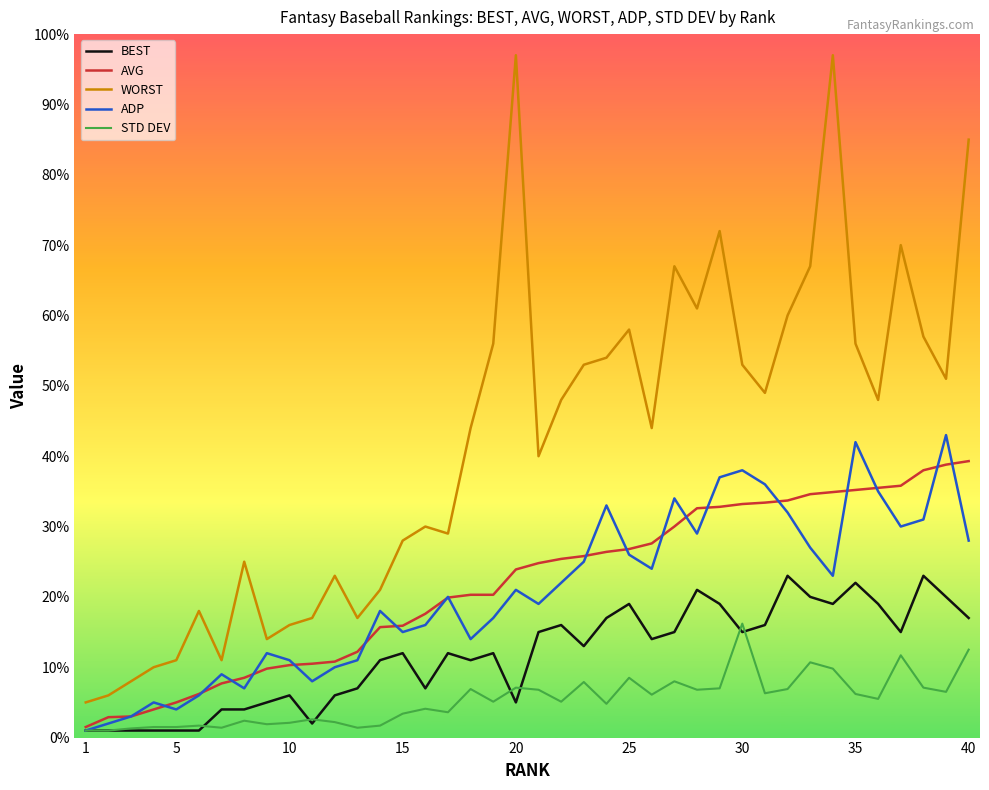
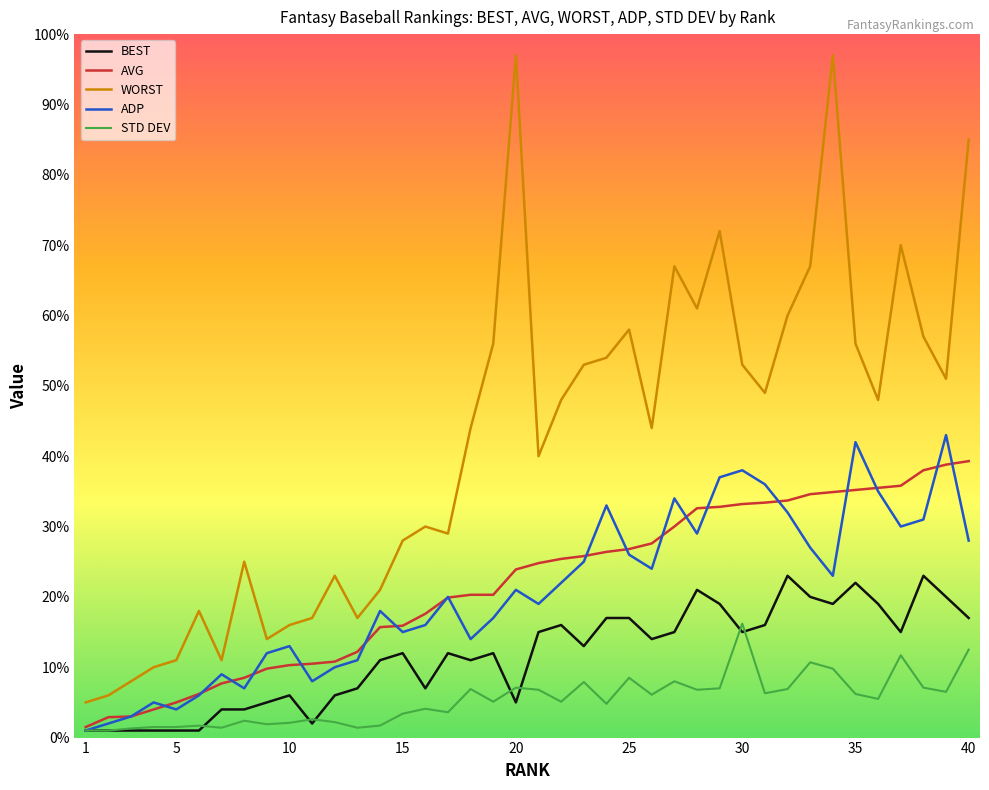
  {
    "BEST": {
      "5": "1%",
      "10": "6%",
      "15": "12%",
      "20": "5%",
-     "25": "19%",
+     "25": "17%",
      "30": "15%",
      "35": "22%",
      "40": "17%"
    },
    "AVG": {
      "1": "2%",
      "5": "5%",
      "10": "10%",
      "15": "16%",
      "20": "24%",
      "25": "27%",
      "30": "33%",
      "35": "35%",
      "40": "39%"
    },
    "WORST": {
      "1": "5%",
      "5": "11%",
      "10": "16%",
      "15": "28%",
      "20": "97%",
      "25": "58%",
      "30": "53%",
      "35": "56%",
      "40": "85%"
    },
    "ADP": {
      "5": "4%",
-     "10": "11%",
+     "10": "13%",
      "15": "15%",
      "20": "21%",
      "25": "26%",
      "30": "38%",
      "35": "42%",
      "40": "28%"
    },
    "STD DEV": {
      "5": "2%",
      "10": "2%",
      "15": "3%",
      "20": "7%",
      "25": "9%",
      "30": "16%",
      "35": "6%",
      "40": "13%"
    }
  }
